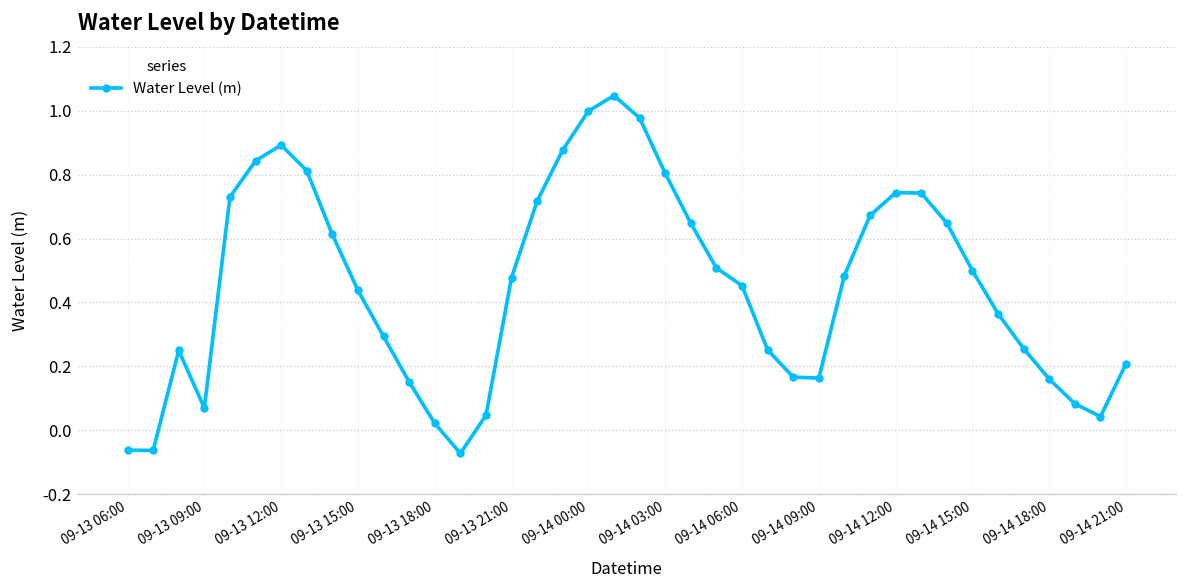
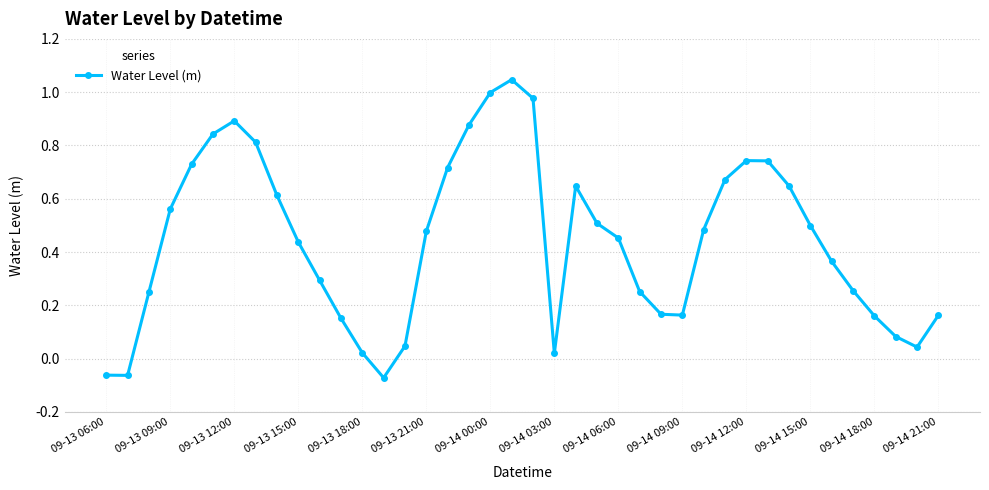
  {
    "09-13 06:00": -0.06,
-   "09-13 09:00": 0.07,
+   "09-13 09:00": 0.56,
    "09-13 12:00": 0.89,
    "09-13 15:00": 0.44,
    "09-13 18:00": 0.02,
    "09-13 21:00": 0.48,
    "09-14 00:00": 1.00,
-   "09-14 03:00": 0.80,
+   "09-14 03:00": 0.02,
    "09-14 06:00": 0.45,
    "09-14 09:00": 0.16,
    "09-14 12:00": 0.74,
    "09-14 15:00": 0.50,
    "09-14 18:00": 0.16,
-   "09-14 21:00": 0.21
+   "09-14 21:00": 0.16
  }
